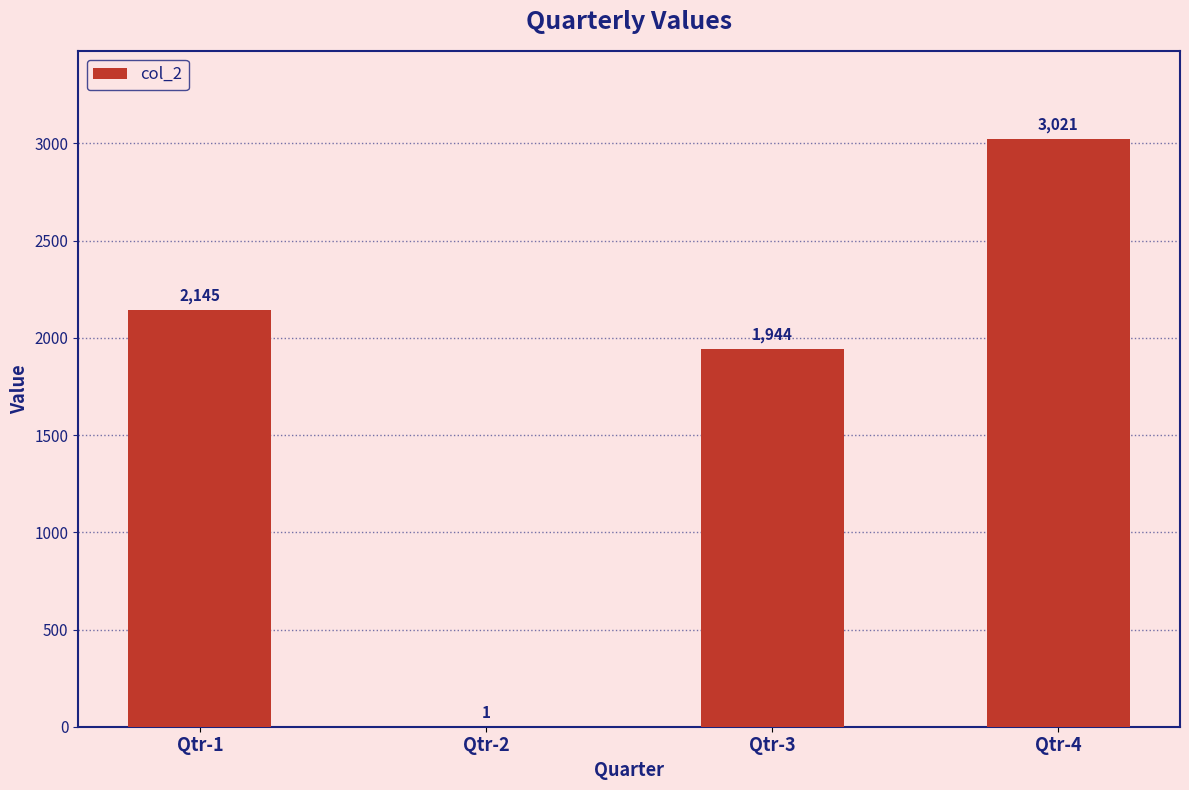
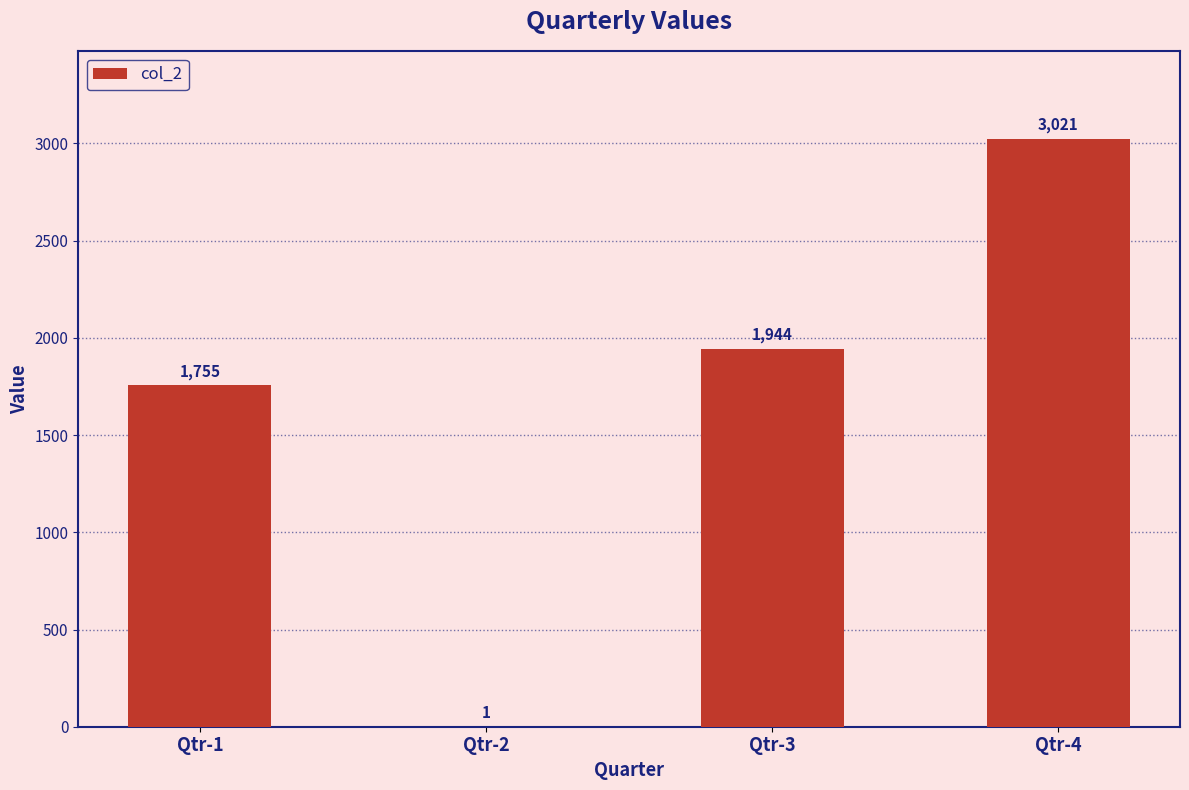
  {
-   "Qtr-1": "2,145",
+   "Qtr-1": "1,755",
    "Qtr-2": "1",
    "Qtr-3": "1,944",
    "Qtr-4": "3,021"
  }
